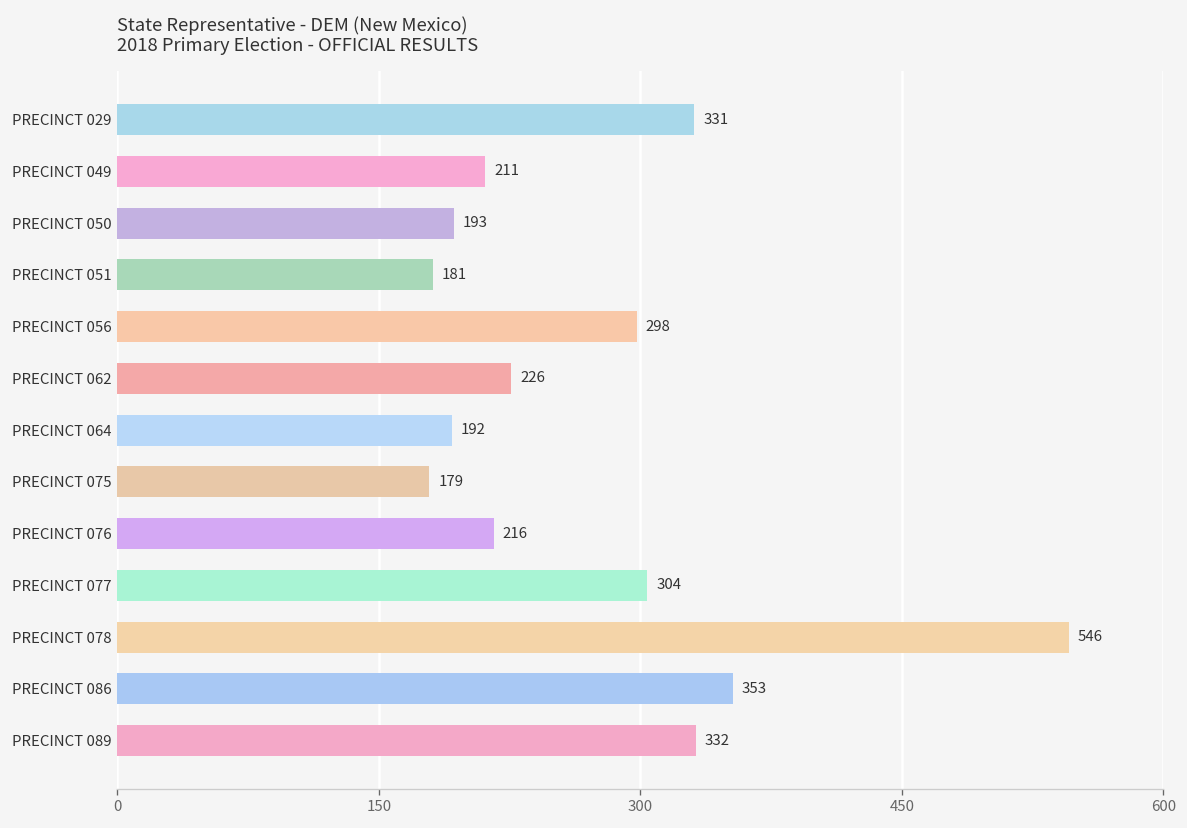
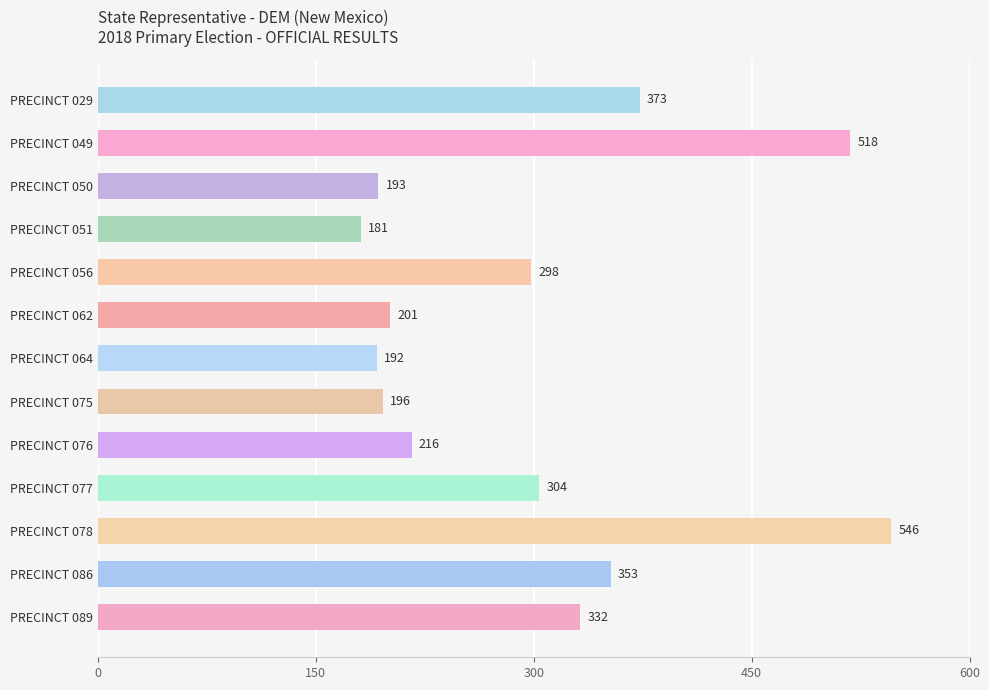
  {
-   "PRECINCT 029": 331,
-   "PRECINCT 049": 211,
+   "PRECINCT 029": 373,
+   "PRECINCT 049": 518,
    "PRECINCT 050": 193,
    "PRECINCT 051": 181,
    "PRECINCT 056": 298,
-   "PRECINCT 062": 226,
+   "PRECINCT 062": 201,
    "PRECINCT 064": 192,
-   "PRECINCT 075": 179,
+   "PRECINCT 075": 196,
    "PRECINCT 076": 216,
    "PRECINCT 077": 304,
    "PRECINCT 078": 546,
    "PRECINCT 086": 353,
    "PRECINCT 089": 332
  }
